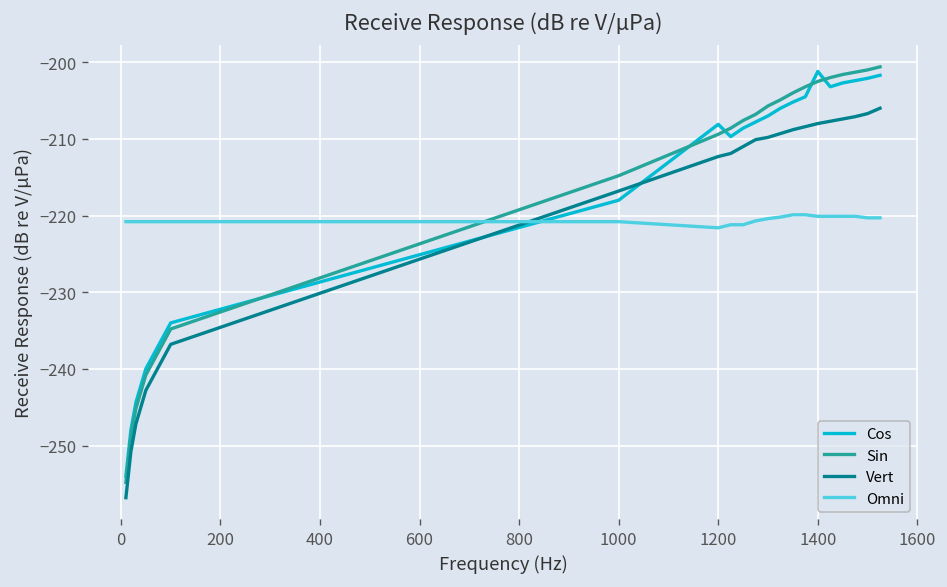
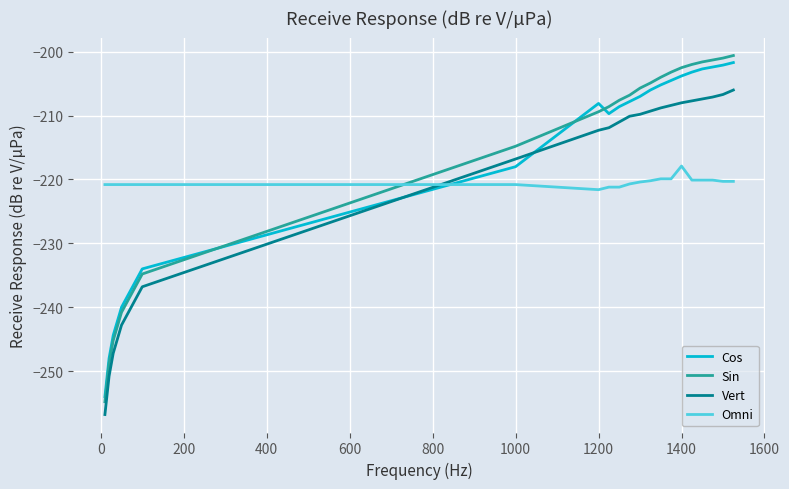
  {
    "Cos": {
      "1000": -218,
      "1200": -208,
-     "1400": -201
+     "1400": -204
    },
    "Omni": {
      "1000": -221,
      "1200": -222,
-     "1400": -220
+     "1400": -218
    }
  }
